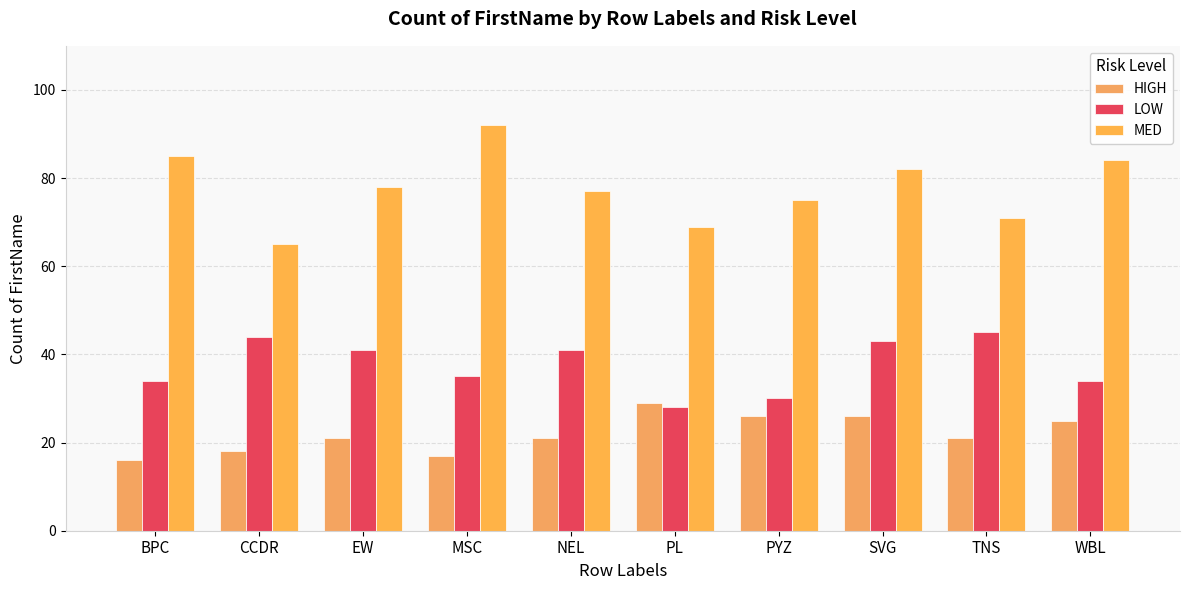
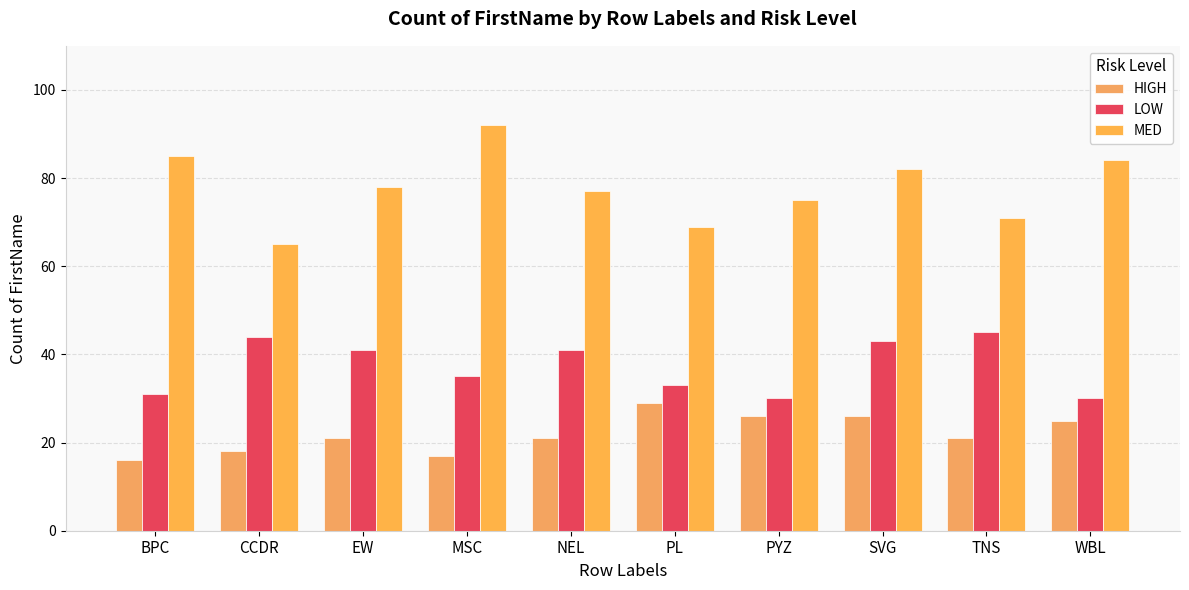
  {
    "LOW": {
-     "BPC": 34,
+     "BPC": 31,
      "CCDR": 44,
      "EW": 41,
      "MSC": 35,
      "NEL": 41,
-     "PL": 28,
+     "PL": 33,
      "PYZ": 30,
      "SVG": 43,
      "TNS": 45,
-     "WBL": 34
+     "WBL": 30
    }
  }
